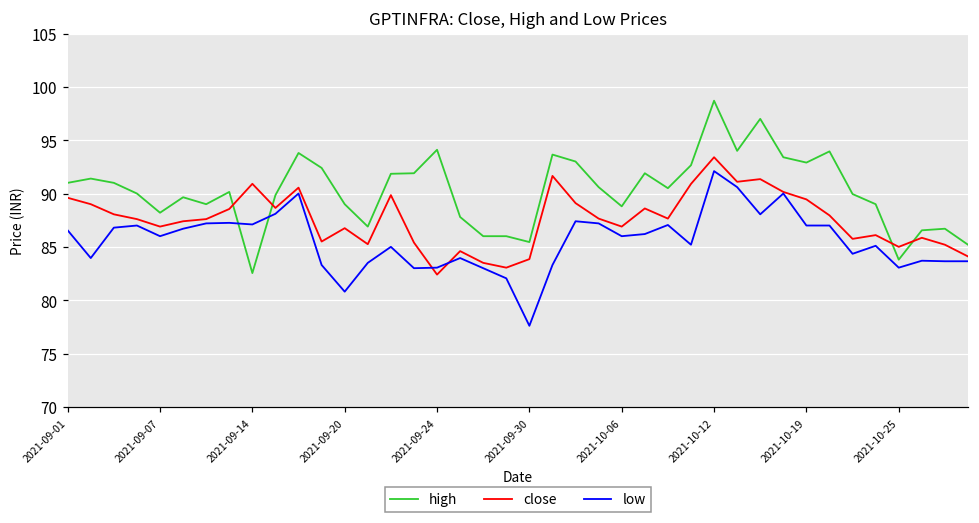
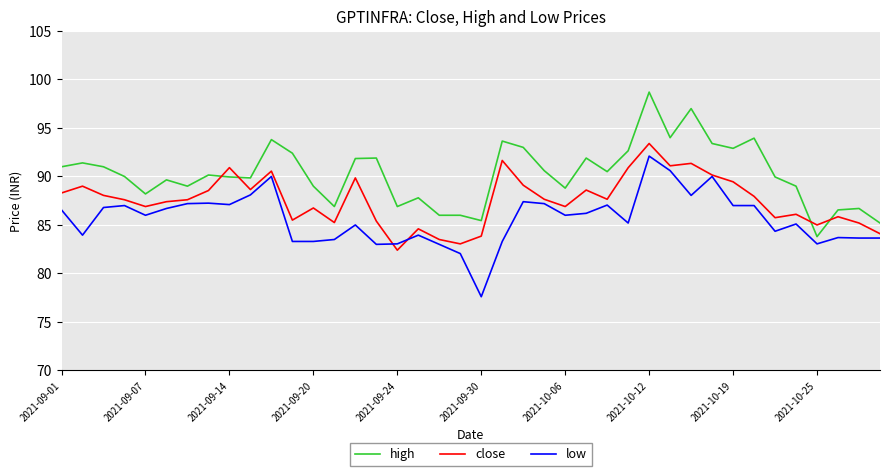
  {
    "high": {
      "2021-09-01": 91,
      "2021-09-07": 88,
-     "2021-09-14": 83,
+     "2021-09-14": 90,
      "2021-09-20": 89,
-     "2021-09-24": 94,
+     "2021-09-24": 87,
      "2021-09-30": 85,
      "2021-10-06": 89,
      "2021-10-12": 99,
      "2021-10-19": 93,
      "2021-10-25": 84
    },
    "close": {
-     "2021-09-01": 90,
+     "2021-09-01": 88,
      "2021-09-07": 87,
      "2021-09-14": 91,
      "2021-09-20": 87,
      "2021-09-24": 82,
      "2021-09-30": 84,
      "2021-10-06": 87,
      "2021-10-12": 93,
      "2021-10-19": 89,
      "2021-10-25": 85
    },
    "low": {
      "2021-09-01": 87,
      "2021-09-07": 86,
      "2021-09-14": 87,
-     "2021-09-20": 81,
+     "2021-09-20": 83,
      "2021-09-24": 83,
      "2021-09-30": 78,
      "2021-10-06": 86,
      "2021-10-12": 92,
      "2021-10-19": 87,
      "2021-10-25": 83
    }
  }
